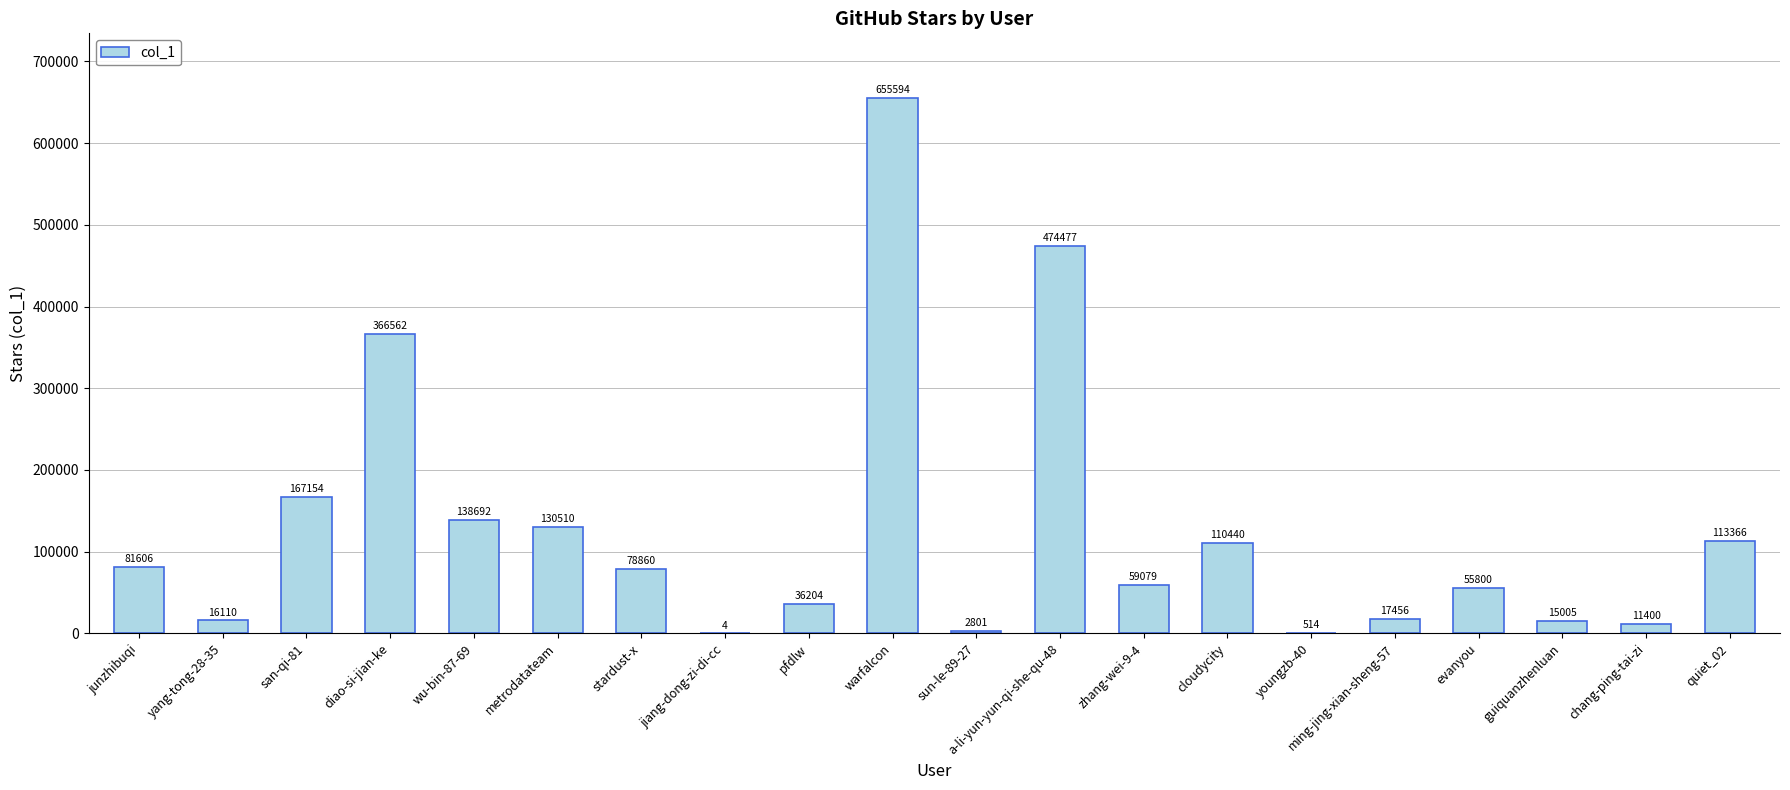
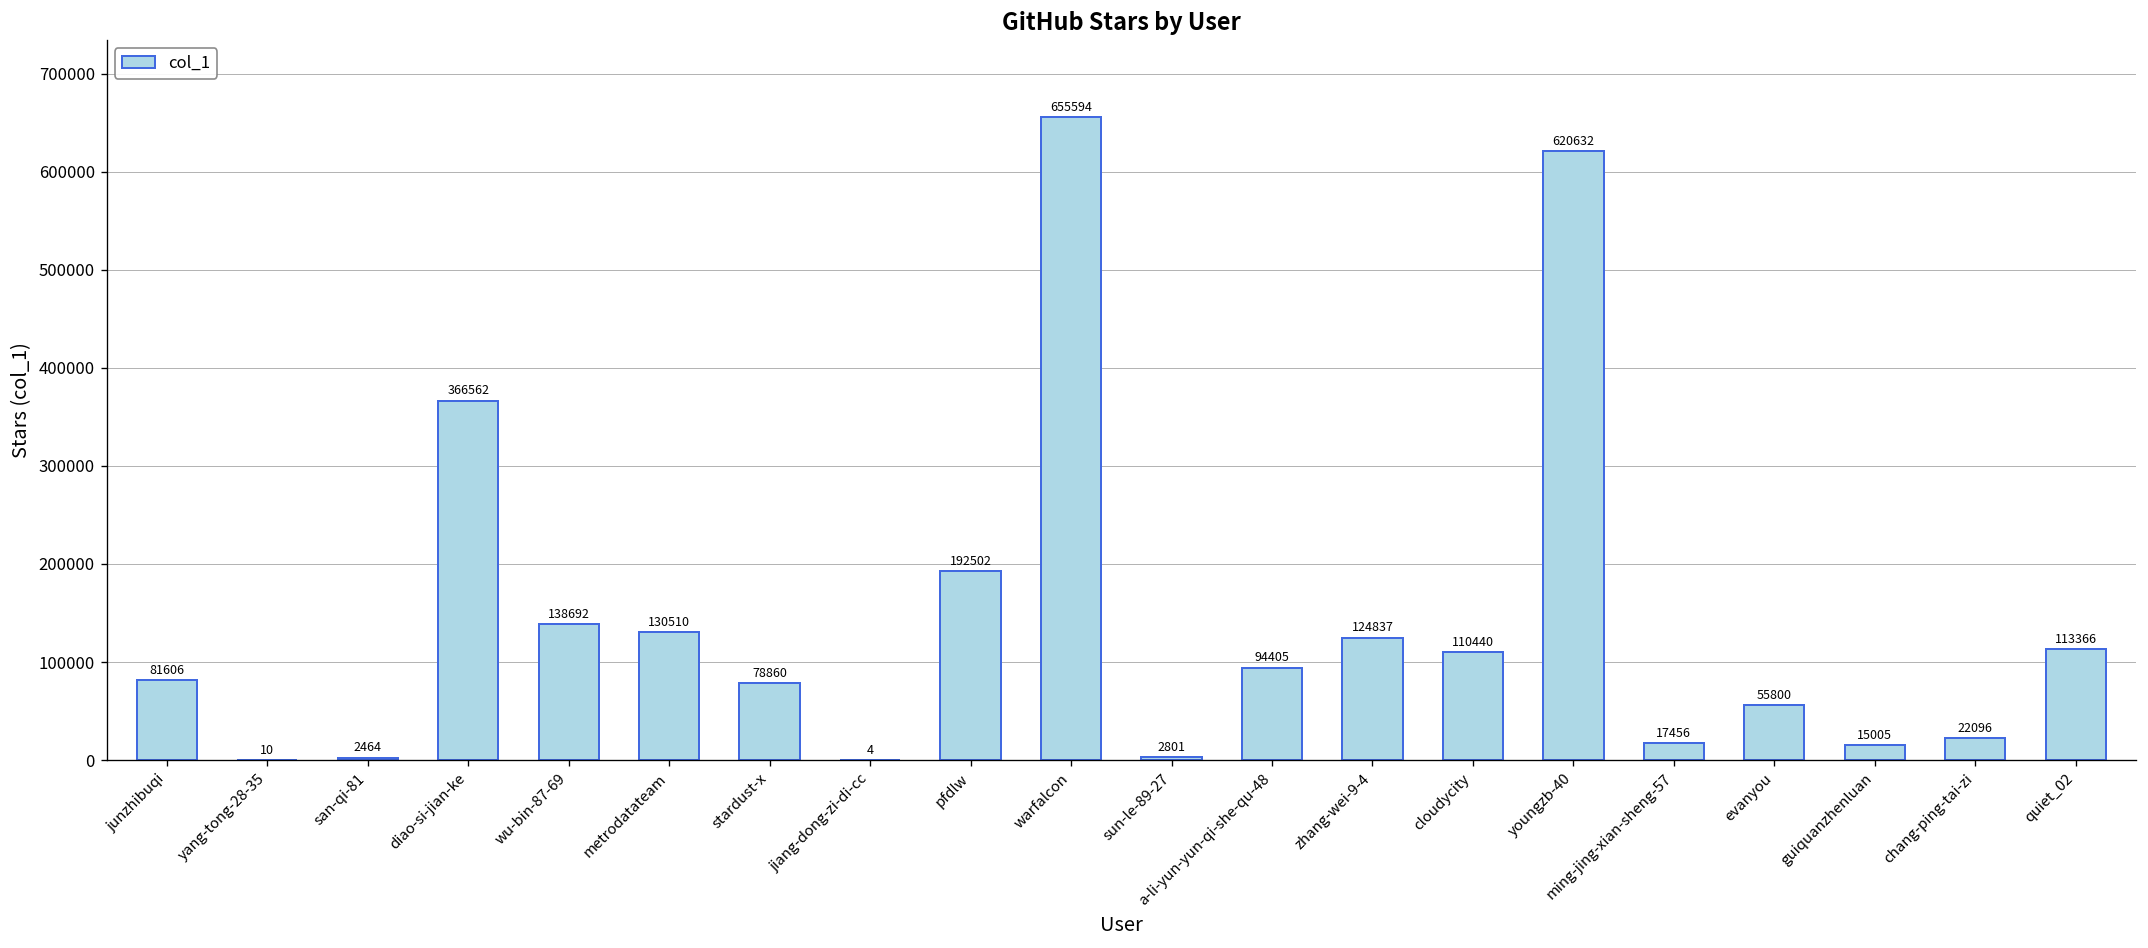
  {
    "junzhibuqi": 81606,
-   "yang-tong-28-35": 16110,
-   "san-qi-81": 167154,
+   "yang-tong-28-35": 10,
+   "san-qi-81": 2464,
    "diao-si-jian-ke": 366562,
    "wu-bin-87-69": 138692,
    "metrodatateam": 130510,
    "stardust-x": 78860,
    "jiang-dong-zi-di-cc": 4,
-   "pfdlw": 36204,
+   "pfdlw": 192502,
    "warfalcon": 655594,
    "sun-le-89-27": 2801,
-   "a-li-yun-yun-qi-she-qu-48": 474477,
-   "zhang-wei-9-4": 59079,
+   "a-li-yun-yun-qi-she-qu-48": 94405,
+   "zhang-wei-9-4": 124837,
    "cloudycity": 110440,
-   "youngzb-40": 514,
+   "youngzb-40": 620632,
    "ming-jing-xian-sheng-57": 17456,
    "evanyou": 55800,
    "guiquanzhenluan": 15005,
-   "chang-ping-tai-zi": 11400,
+   "chang-ping-tai-zi": 22096,
    "quiet_02": 113366
  }
